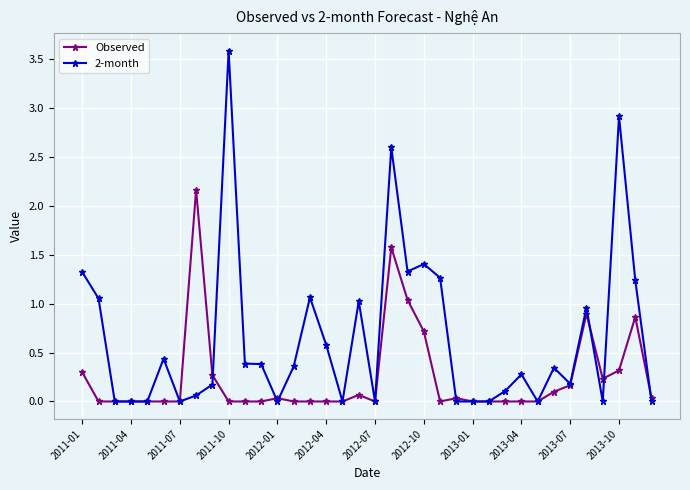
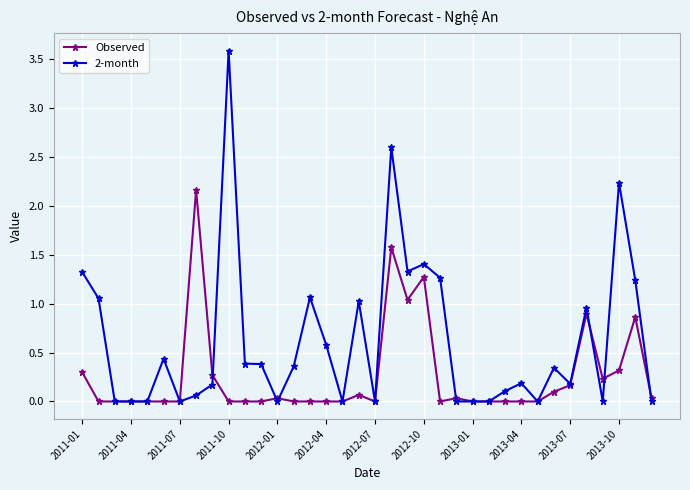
  {
    "Observed": {
      "2011-01": 0.3,
      "2011-10": 0.0,
      "2012-01": 0.0,
      "2012-04": 0.0,
-     "2012-10": 0.7,
+     "2012-10": 1.3,
      "2013-04": 0.0,
      "2013-10": 0.3
    },
    "2-month": {
      "2011-01": 1.3,
      "2011-10": 3.6,
      "2012-01": 0.0,
      "2012-04": 0.6,
      "2012-10": 1.4,
-     "2013-04": 0.3,
-     "2013-10": 2.9
+     "2013-04": 0.2,
+     "2013-10": 2.2
    }
  }
